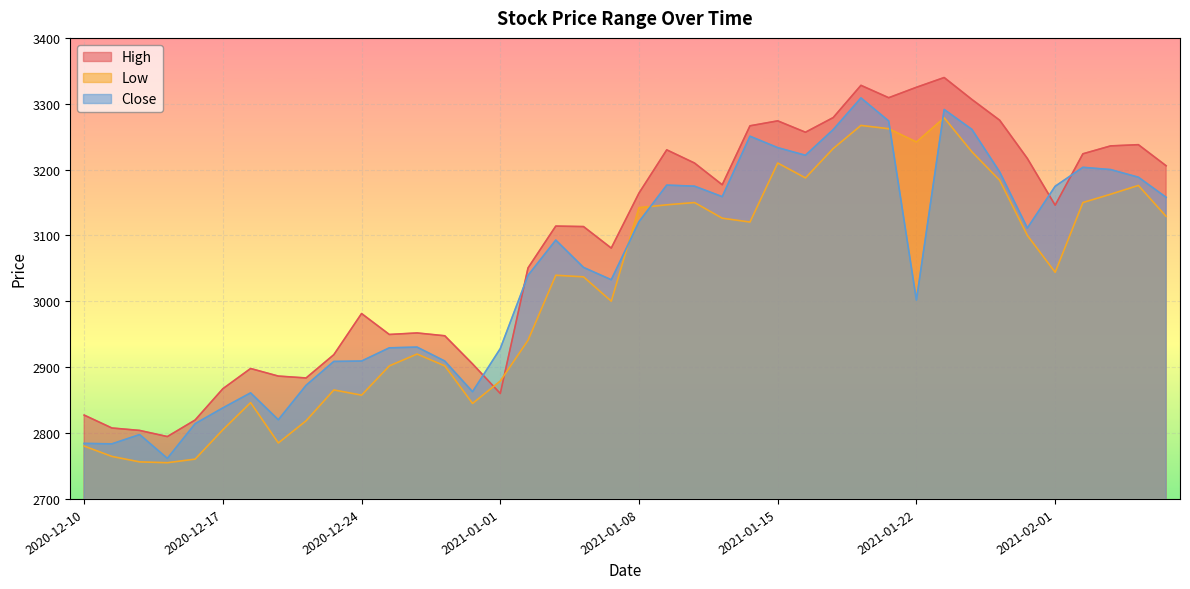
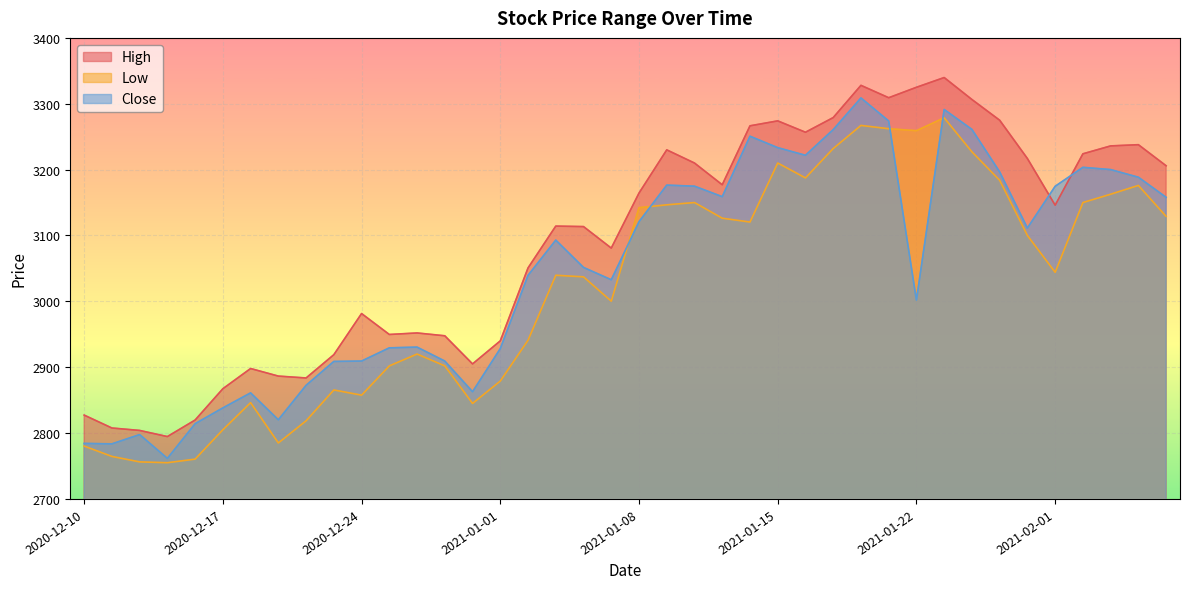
  {
    "High": {
      "2020-12-10": 2830,
      "2020-12-17": 2870,
      "2020-12-24": 2980,
-     "2021-01-01": 2860,
+     "2021-01-01": 2940,
      "2021-01-08": 3160,
      "2021-01-15": 3270,
      "2021-01-22": 3330,
      "2021-02-01": 3150
    },
    "Low": {
      "2020-12-10": 2780,
      "2020-12-17": 2810,
      "2020-12-24": 2860,
      "2021-01-01": 2880,
      "2021-01-08": 3140,
      "2021-01-15": 3210,
-     "2021-01-22": 3240,
+     "2021-01-22": 3260,
      "2021-02-01": 3040
    },
    "Close": {
      "2020-12-10": 2780,
      "2020-12-17": 2840,
      "2020-12-24": 2910,
      "2021-01-01": 2930,
      "2021-01-08": 3120,
      "2021-01-15": 3230,
      "2021-01-22": 3000,
      "2021-02-01": 3170
    }
  }
